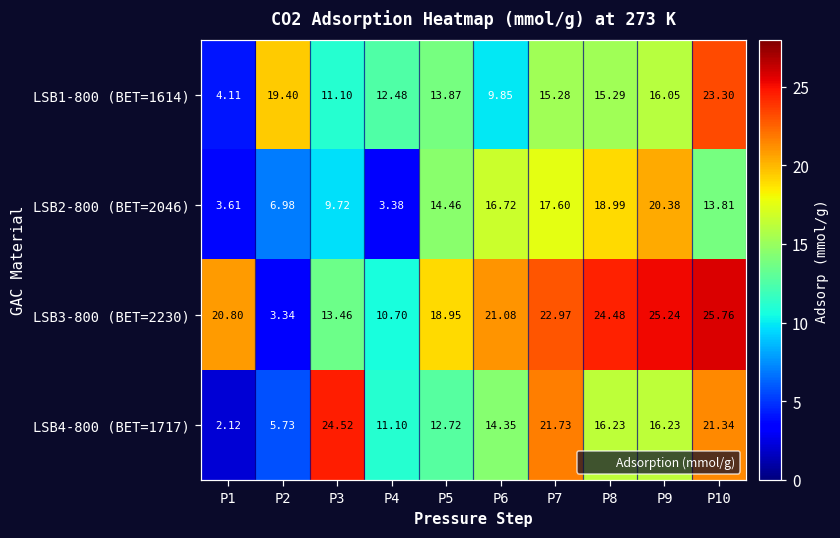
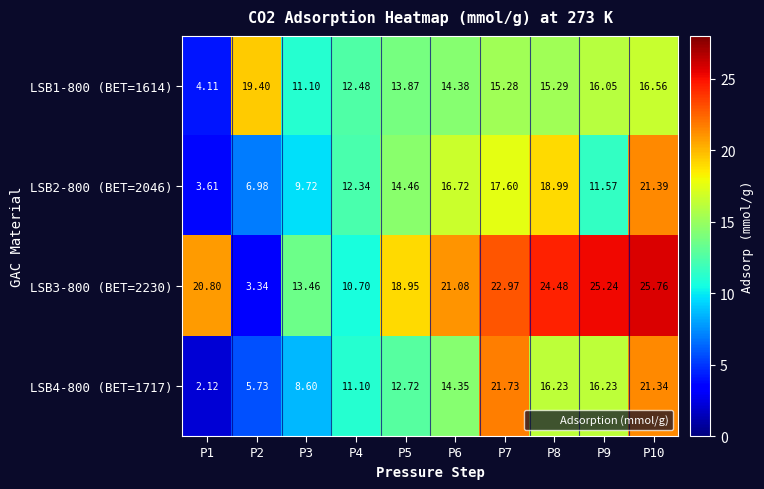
  {
    "LSB1-800 (BET=1614)": {
      "P1": 4.11,
      "P2": 19.40,
      "P3": 11.10,
      "P4": 12.48,
      "P5": 13.87,
-     "P6": 9.85,
+     "P6": 14.38,
      "P7": 15.28,
      "P8": 15.29,
      "P9": 16.05,
-     "P10": 23.30
+     "P10": 16.56
    },
    "LSB2-800 (BET=2046)": {
      "P1": 3.61,
      "P2": 6.98,
      "P3": 9.72,
-     "P4": 3.38,
+     "P4": 12.34,
      "P5": 14.46,
      "P6": 16.72,
      "P7": 17.60,
      "P8": 18.99,
-     "P9": 20.38,
-     "P10": 13.81
+     "P9": 11.57,
+     "P10": 21.39
    },
    "LSB3-800 (BET=2230)": {
      "P1": 20.80,
      "P2": 3.34,
      "P3": 13.46,
      "P4": 10.70,
      "P5": 18.95,
      "P6": 21.08,
      "P7": 22.97,
      "P8": 24.48,
      "P9": 25.24,
      "P10": 25.76
    },
    "LSB4-800 (BET=1717)": {
      "P1": 2.12,
      "P2": 5.73,
-     "P3": 24.52,
+     "P3": 8.60,
      "P4": 11.10,
      "P5": 12.72,
      "P6": 14.35,
      "P7": 21.73,
      "P8": 16.23,
      "P9": 16.23,
      "P10": 21.34
    }
  }
